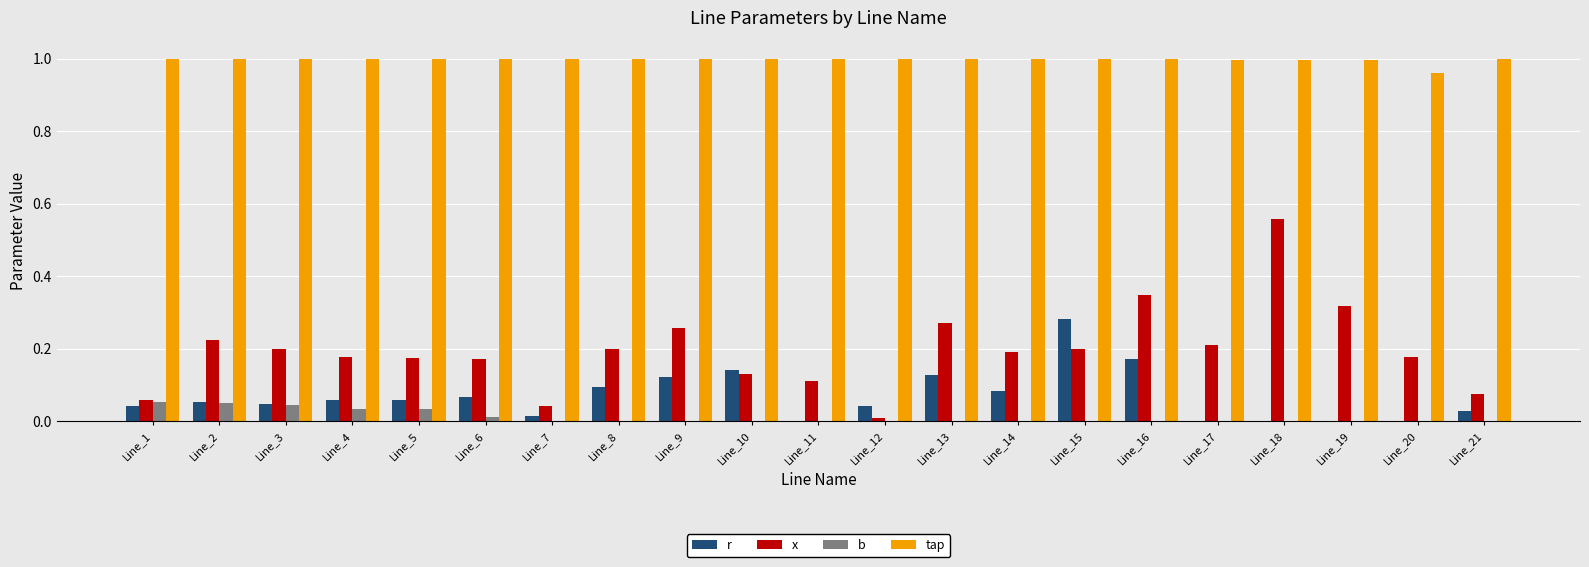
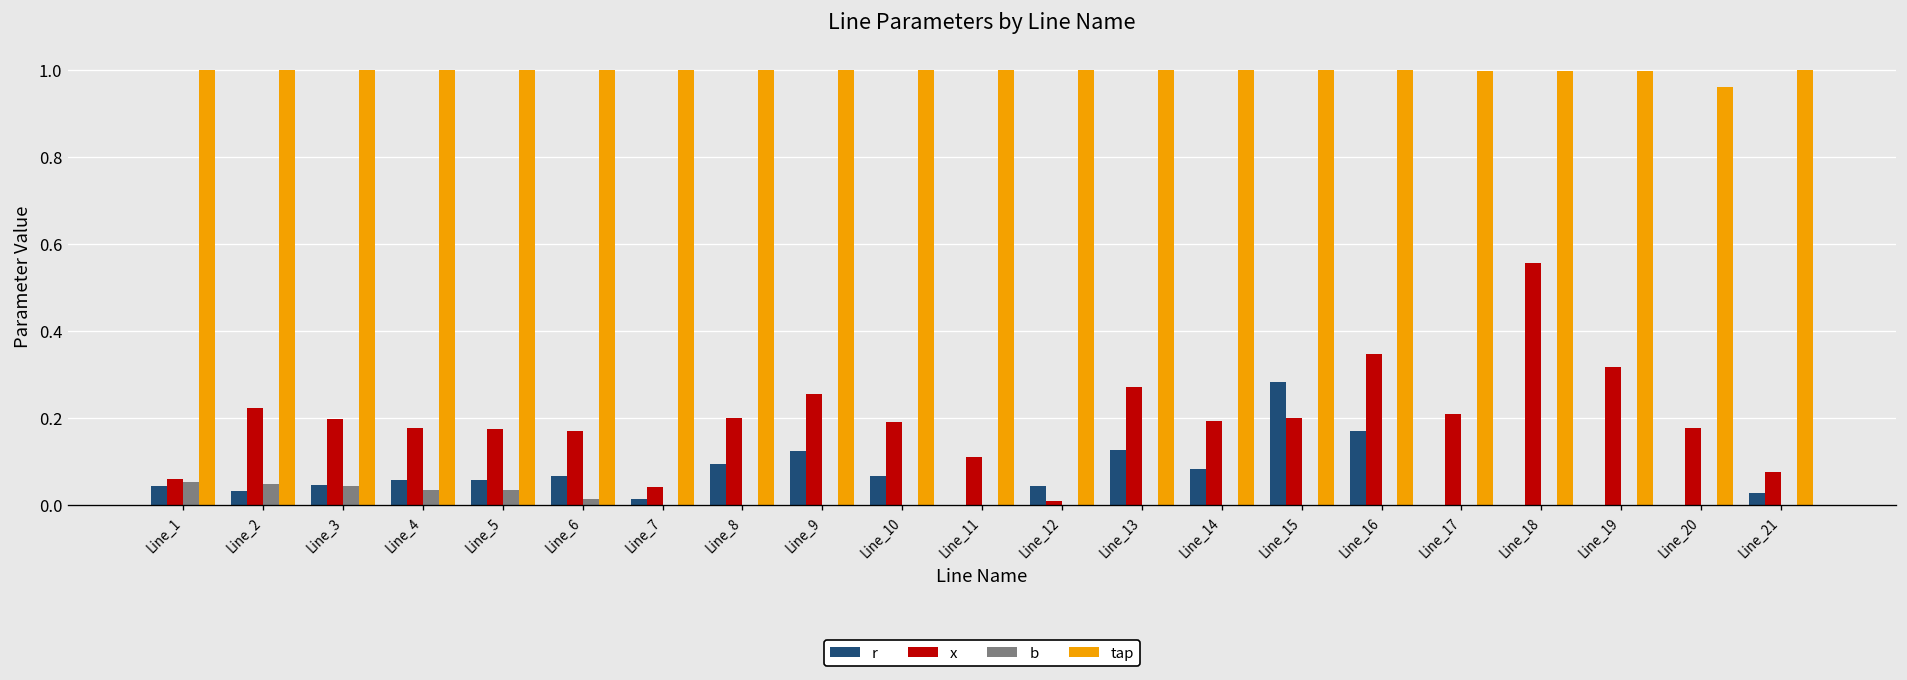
  {
    "r": {
      "Line_1": 0.04,
-     "Line_2": 0.05,
+     "Line_2": 0.03,
      "Line_3": 0.05,
      "Line_4": 0.06,
      "Line_5": 0.06,
      "Line_6": 0.07,
      "Line_7": 0.01,
      "Line_8": 0.09,
      "Line_9": 0.12,
-     "Line_10": 0.14,
+     "Line_10": 0.07,
      "Line_11": 0.00,
      "Line_12": 0.04,
      "Line_13": 0.13,
      "Line_14": 0.08,
      "Line_15": 0.28,
      "Line_16": 0.17,
      "Line_17": 0.00,
      "Line_18": 0.00,
      "Line_19": 0.00,
      "Line_20": 0.00,
      "Line_21": 0.03
    },
    "x": {
      "Line_1": 0.06,
      "Line_2": 0.22,
      "Line_3": 0.20,
      "Line_4": 0.18,
      "Line_5": 0.17,
      "Line_6": 0.17,
      "Line_7": 0.04,
      "Line_8": 0.20,
      "Line_9": 0.26,
-     "Line_10": 0.13,
+     "Line_10": 0.19,
      "Line_11": 0.11,
      "Line_12": 0.01,
      "Line_13": 0.27,
      "Line_14": 0.19,
      "Line_15": 0.20,
      "Line_16": 0.35,
      "Line_17": 0.21,
      "Line_18": 0.56,
      "Line_19": 0.32,
      "Line_20": 0.18,
      "Line_21": 0.08
    },
    "b": {
      "Line_1": 0.05,
      "Line_2": 0.05,
      "Line_3": 0.04,
      "Line_4": 0.03,
      "Line_5": 0.03,
      "Line_6": 0.01,
      "Line_7": 0.00,
      "Line_8": 0.00,
      "Line_9": 0.00,
      "Line_10": 0.00,
      "Line_11": 0.00,
      "Line_12": 0.00,
      "Line_13": 0.00,
      "Line_14": 0.00,
      "Line_15": 0.00,
      "Line_16": 0.00,
      "Line_17": 0.00,
      "Line_18": 0.00,
      "Line_19": 0.00,
      "Line_20": 0.00,
      "Line_21": 0.00
    },
    "tap": {
      "Line_1": 1.00,
      "Line_2": 1.00,
      "Line_3": 1.00,
      "Line_4": 1.00,
      "Line_5": 1.00,
      "Line_6": 1.00,
      "Line_7": 1.00,
      "Line_8": 1.00,
      "Line_9": 1.00,
      "Line_10": 1.00,
      "Line_11": 1.00,
      "Line_12": 1.00,
      "Line_13": 1.00,
      "Line_14": 1.00,
      "Line_15": 1.00,
      "Line_16": 1.00,
      "Line_17": 1.00,
      "Line_18": 1.00,
      "Line_19": 1.00,
      "Line_20": 0.96,
      "Line_21": 1.00
    }
  }
